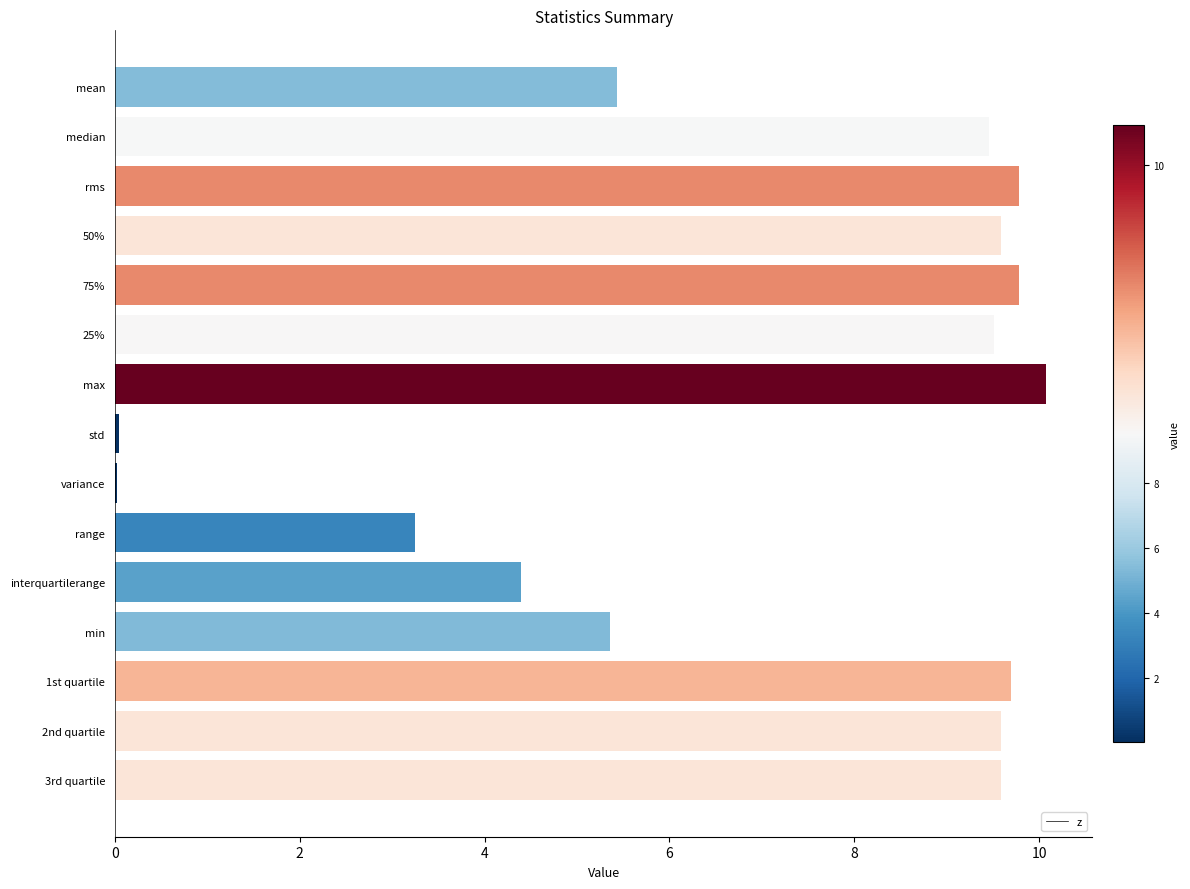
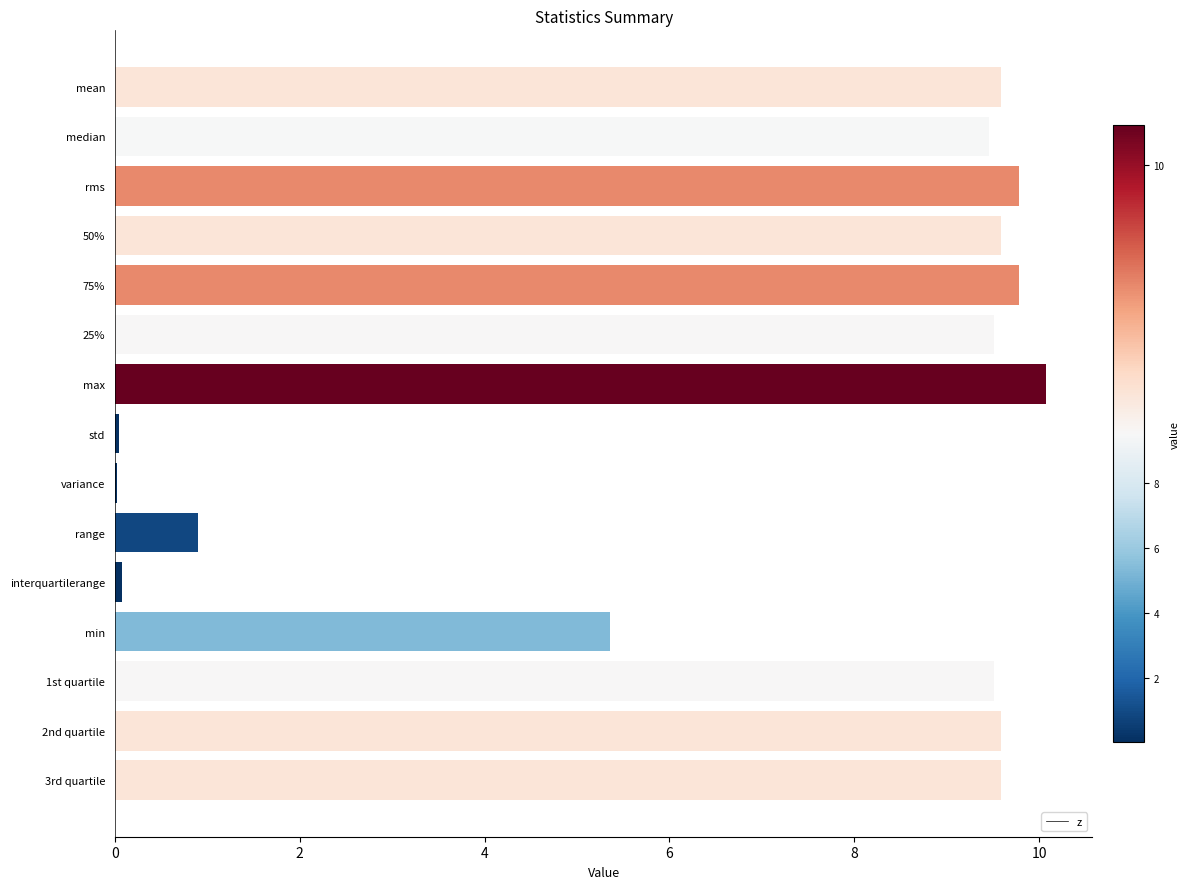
  {
-   "mean": 5.4,
+   "mean": 9.6,
    "median": 9.5,
    "rms": 9.8,
    "50%": 9.6,
    "75%": 9.8,
    "25%": 9.5,
    "max": 10.1,
    "std": 0.0,
-   "range": 3.3,
-   "interquartilerange": 4.4,
+   "range": 0.9,
+   "interquartilerange": 0.1,
    "min": 5.4,
-   "1st quartile": 9.7,
+   "1st quartile": 9.5,
    "2nd quartile": 9.6,
    "3rd quartile": 9.6
  }
